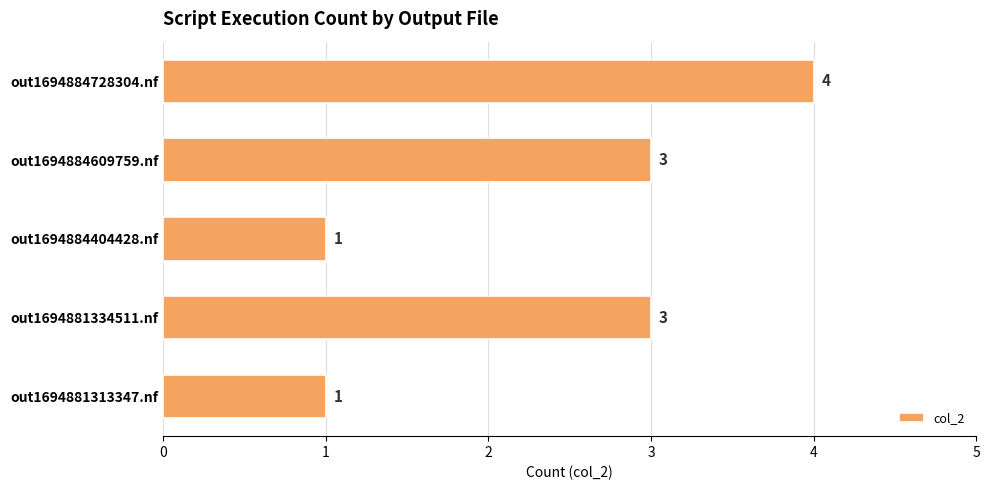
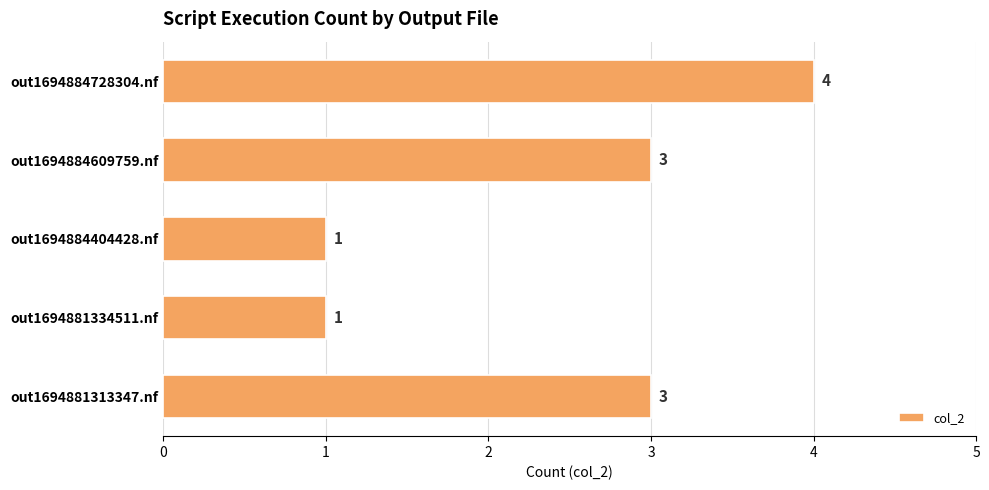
  {
    "out1694884728304.nf": 4,
    "out1694884609759.nf": 3,
    "out1694884404428.nf": 1,
-   "out1694881334511.nf": 3,
-   "out1694881313347.nf": 1
+   "out1694881334511.nf": 1,
+   "out1694881313347.nf": 3
  }
